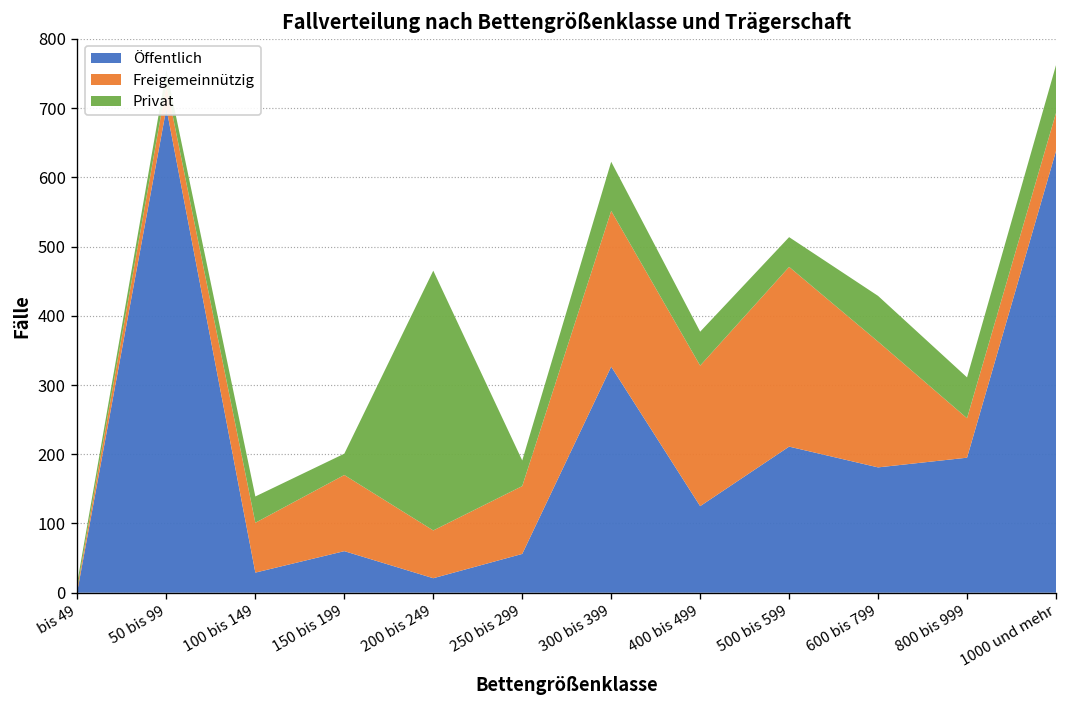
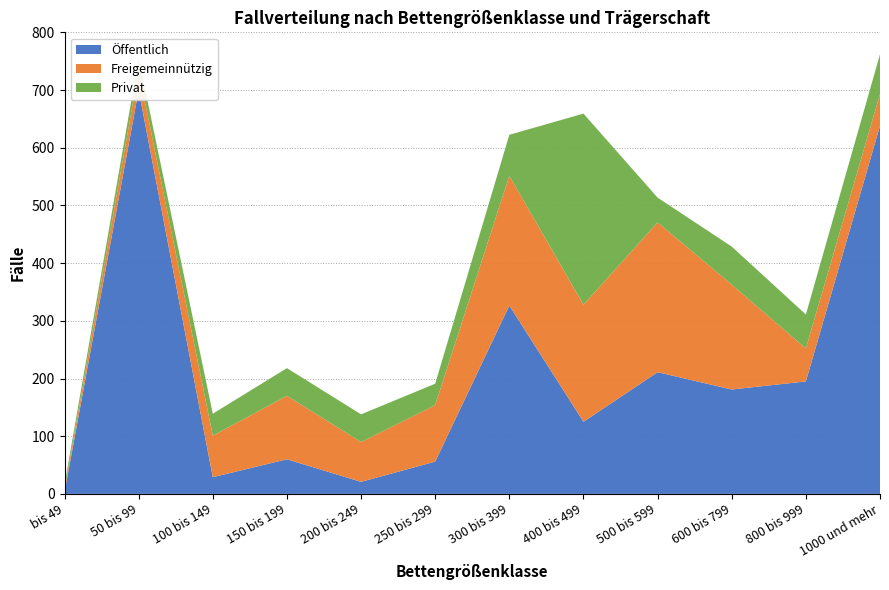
  {
    "Öffentlich": {
      "100 bis 149": 30,
      "150 bis 199": 60,
      "200 bis 249": 20,
      "250 bis 299": 60,
      "300 bis 399": 330,
      "400 bis 499": 130,
      "500 bis 599": 210,
      "600 bis 799": 180,
      "800 bis 999": 200,
      "1000 und mehr": 640
    },
    "Freigemeinnützig": {
      "bis 49": 10,
      "100 bis 149": 70,
      "150 bis 199": 110,
      "200 bis 249": 70,
      "250 bis 299": 100,
      "300 bis 399": 230,
      "400 bis 499": 200,
      "500 bis 599": 260,
      "600 bis 799": 180,
      "800 bis 999": 60,
      "1000 und mehr": 60
    },
    "Privat": {
      "bis 49": 10,
      "100 bis 149": 40,
-     "150 bis 199": 30,
-     "200 bis 249": 380,
+     "150 bis 199": 50,
+     "200 bis 249": 50,
      "250 bis 299": 40,
      "300 bis 399": 70,
-     "400 bis 499": 50,
+     "400 bis 499": 330,
      "500 bis 599": 40,
      "600 bis 799": 70,
      "800 bis 999": 60,
      "1000 und mehr": 70
    }
  }
